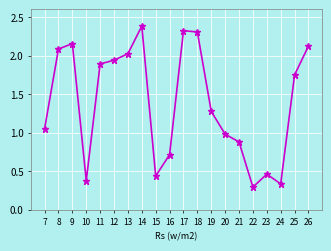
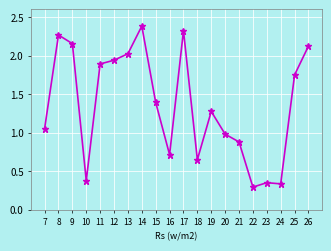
  {
    "7": 1.0,
-   "8": 2.1,
+   "8": 2.3,
    "9": 2.2,
    "10": 0.4,
    "11": 1.9,
    "12": 1.9,
    "13": 2.0,
    "14": 2.4,
-   "15": 0.4,
+   "15": 1.4,
    "16": 0.7,
    "17": 2.3,
-   "18": 2.3,
+   "18": 0.6,
    "19": 1.3,
    "20": 1.0,
    "21": 0.9,
    "22": 0.3,
-   "23": 0.5,
+   "23": 0.4,
    "24": 0.3,
    "25": 1.7,
    "26": 2.1
  }
